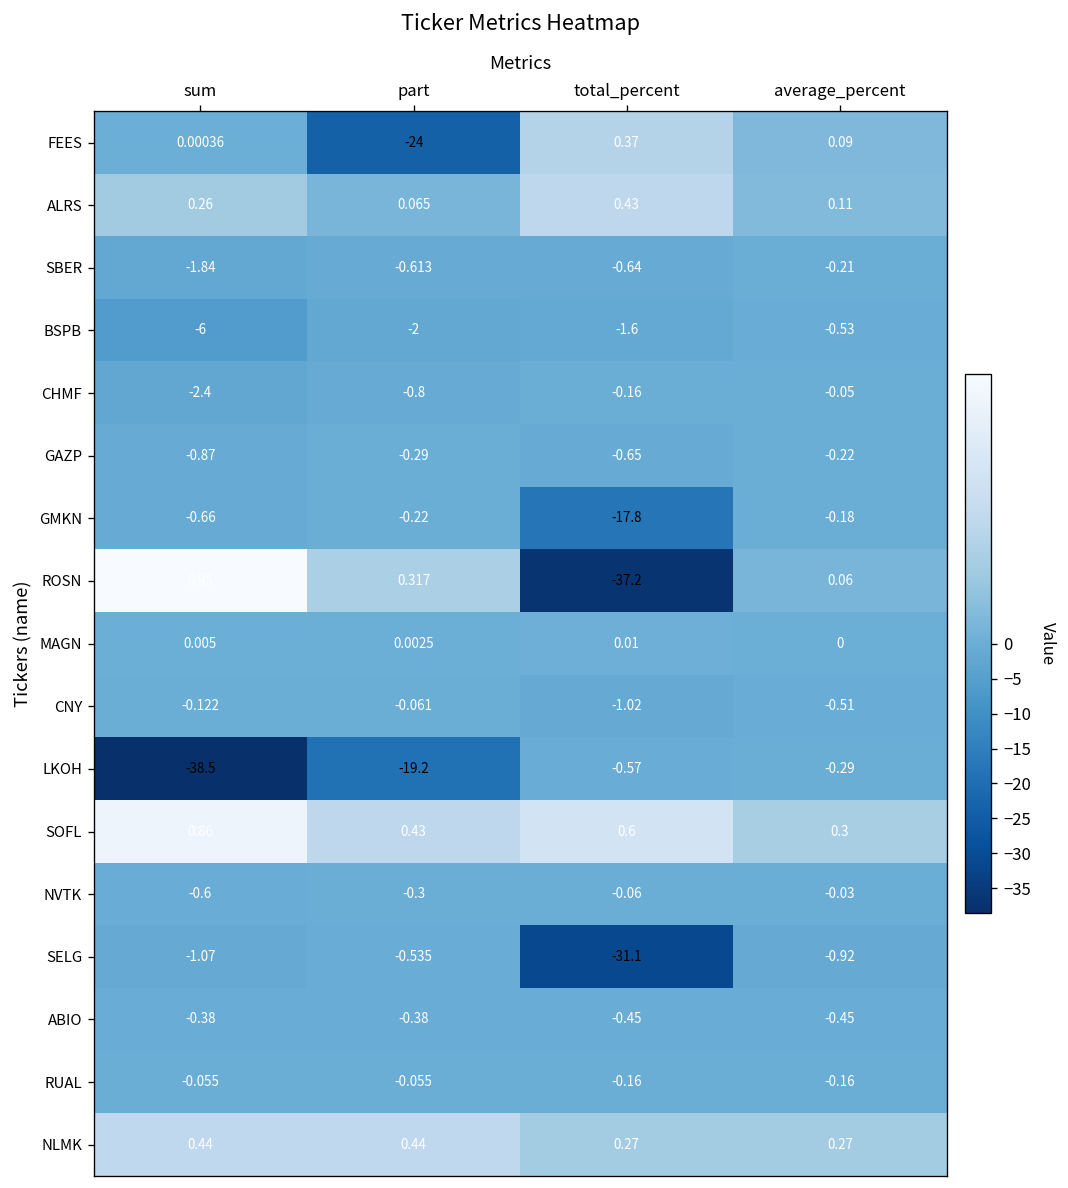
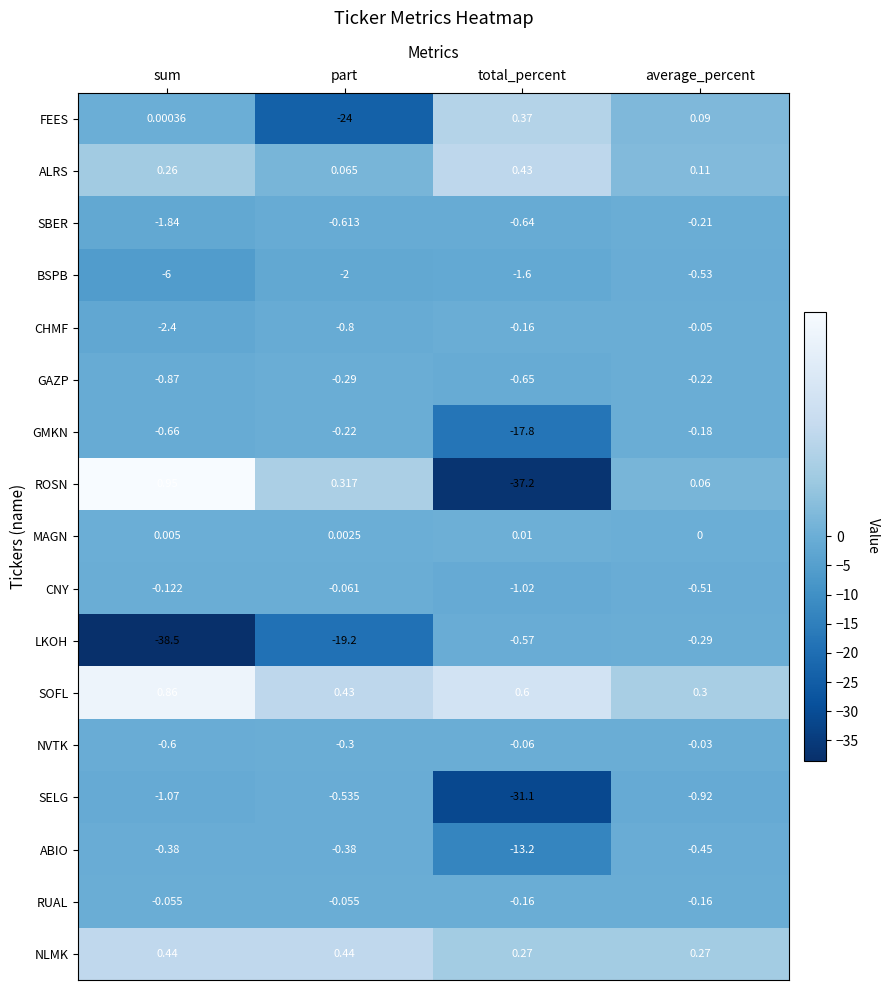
  {
    "FEES": {
      "sum": 0.00036,
      "part": -24,
      "total_percent": 0.37,
      "average_percent": 0.09
    },
    "ALRS": {
      "sum": 0.26,
      "part": 0.065,
      "total_percent": 0.43,
      "average_percent": 0.11
    },
    "SBER": {
      "sum": -1.84,
      "part": -0.613,
      "total_percent": -0.64,
      "average_percent": -0.21
    },
    "BSPB": {
      "sum": -6,
      "part": -2,
      "total_percent": -1.6,
      "average_percent": -0.53
    },
    "CHMF": {
      "sum": -2.4,
      "part": -0.8,
      "total_percent": -0.16,
      "average_percent": -0.05
    },
    "GAZP": {
      "sum": -0.87,
      "part": -0.29,
      "total_percent": -0.65,
      "average_percent": -0.22
    },
    "GMKN": {
      "sum": -0.66,
      "part": -0.22,
      "total_percent": -17.8,
      "average_percent": -0.18
    },
    "ROSN": {
      "part": 0.317,
      "total_percent": -37.2,
      "average_percent": 0.06
    },
    "MAGN": {
      "sum": 0.005,
      "part": 0.0025,
      "total_percent": 0.01,
      "average_percent": 0
    },
    "CNY": {
      "sum": -0.122,
      "part": -0.061,
      "total_percent": -1.02,
      "average_percent": -0.51
    },
    "LKOH": {
      "sum": -38.5,
      "part": -19.2,
      "total_percent": -0.57,
      "average_percent": -0.29
    },
    "SOFL": {
      "part": 0.43,
      "average_percent": 0.3
    },
    "NVTK": {
      "sum": -0.6,
      "part": -0.3,
      "total_percent": -0.06,
      "average_percent": -0.03
    },
    "SELG": {
      "sum": -1.07,
      "part": -0.535,
      "total_percent": -31.1,
      "average_percent": -0.92
    },
    "ABIO": {
      "sum": -0.38,
      "part": -0.38,
-     "total_percent": -0.45,
+     "total_percent": -13.2,
      "average_percent": -0.45
    },
    "RUAL": {
      "sum": -0.055,
      "part": -0.055,
      "total_percent": -0.16,
      "average_percent": -0.16
    },
    "NLMK": {
      "sum": 0.44,
      "part": 0.44,
      "total_percent": 0.27,
      "average_percent": 0.27
    }
  }
